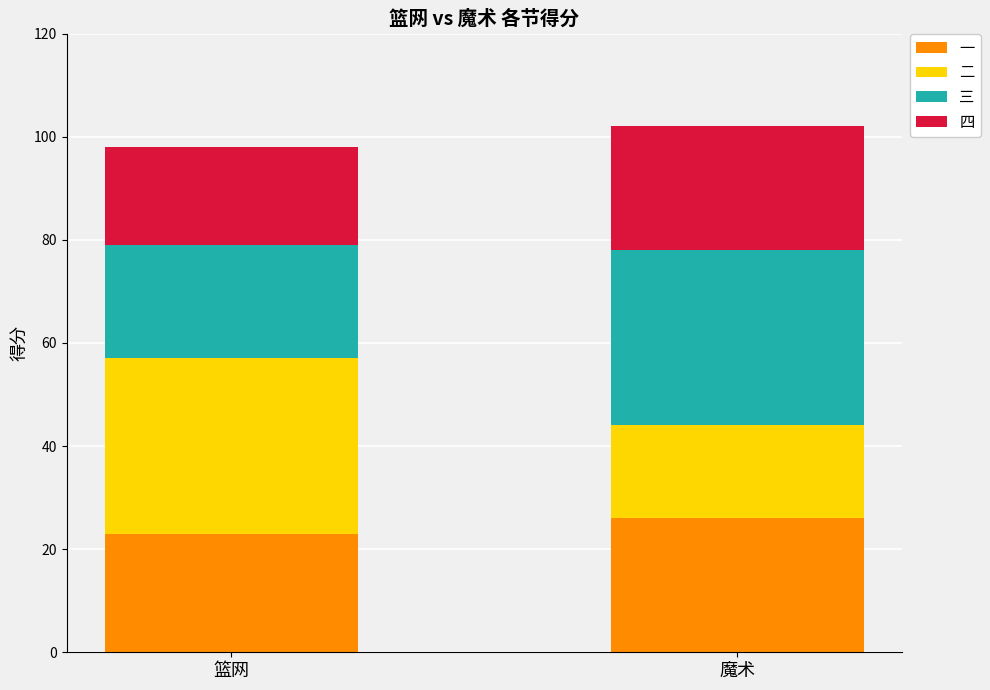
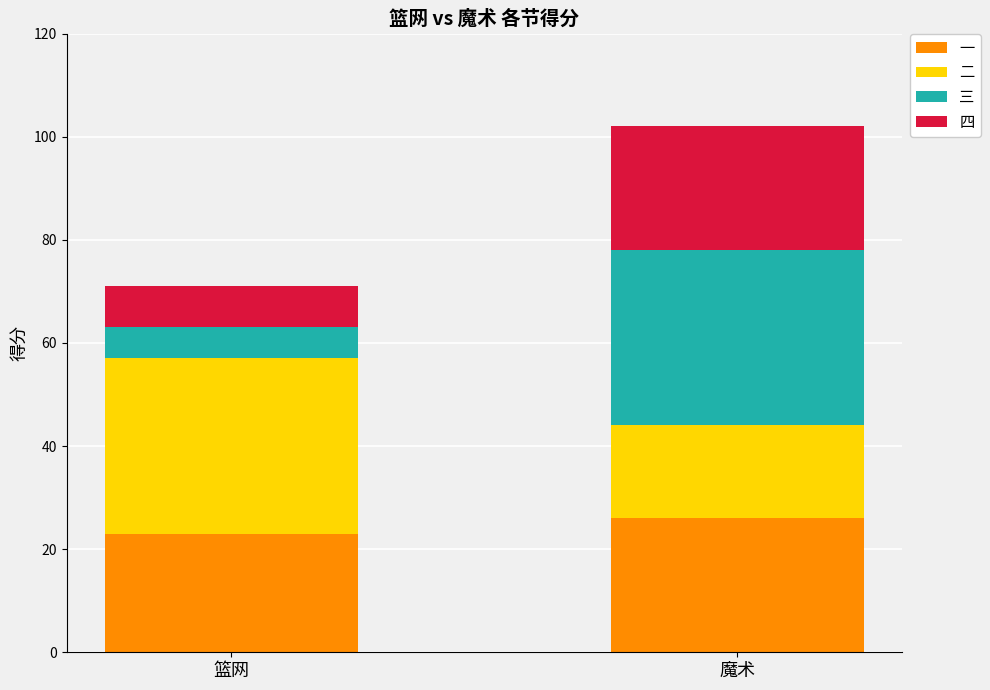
  {
    "一": {
      "篮网": 23,
      "魔术": 26
    },
    "二": {
      "篮网": 34,
      "魔术": 18
    },
    "三": {
-     "篮网": 22,
+     "篮网": 6,
      "魔术": 34
    },
    "四": {
-     "篮网": 19,
+     "篮网": 8,
      "魔术": 24
    }
  }
